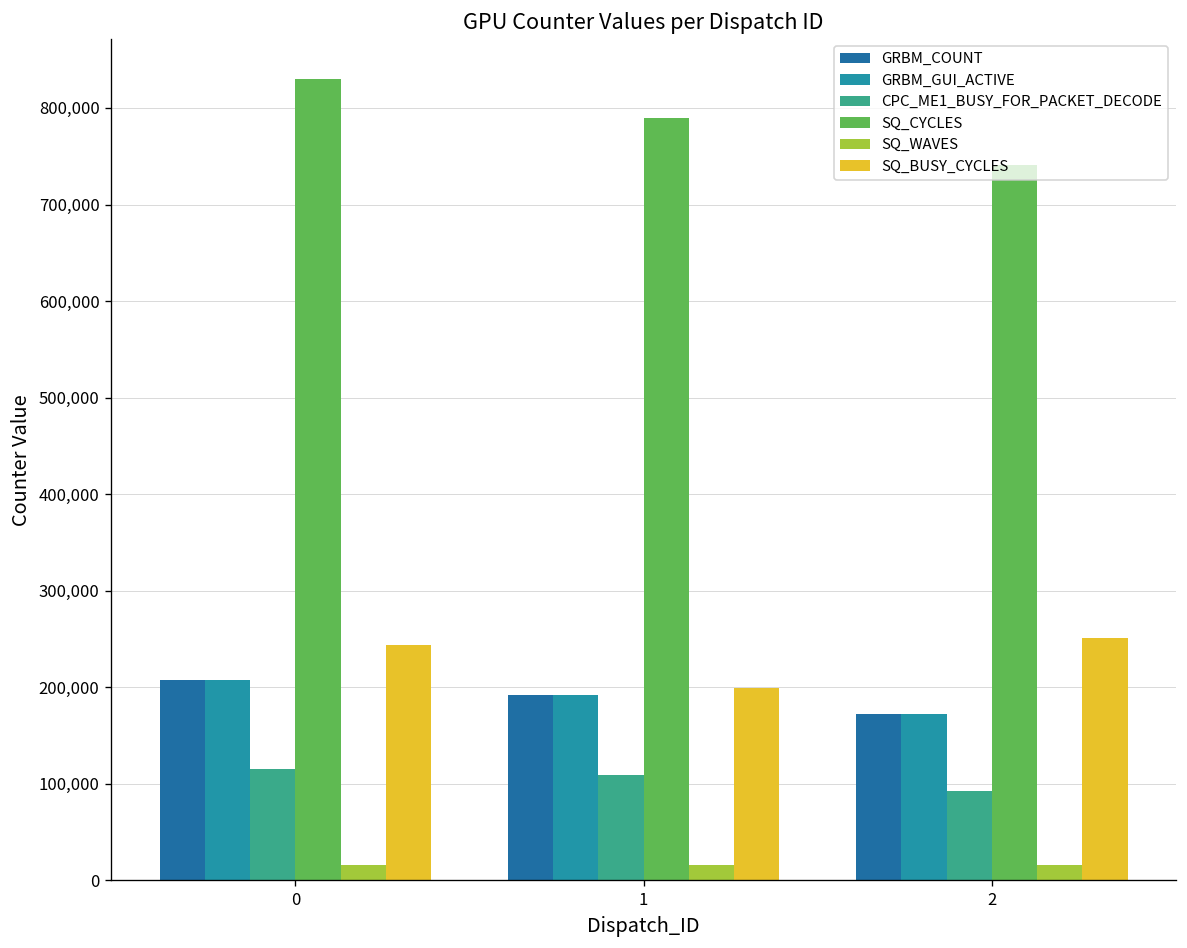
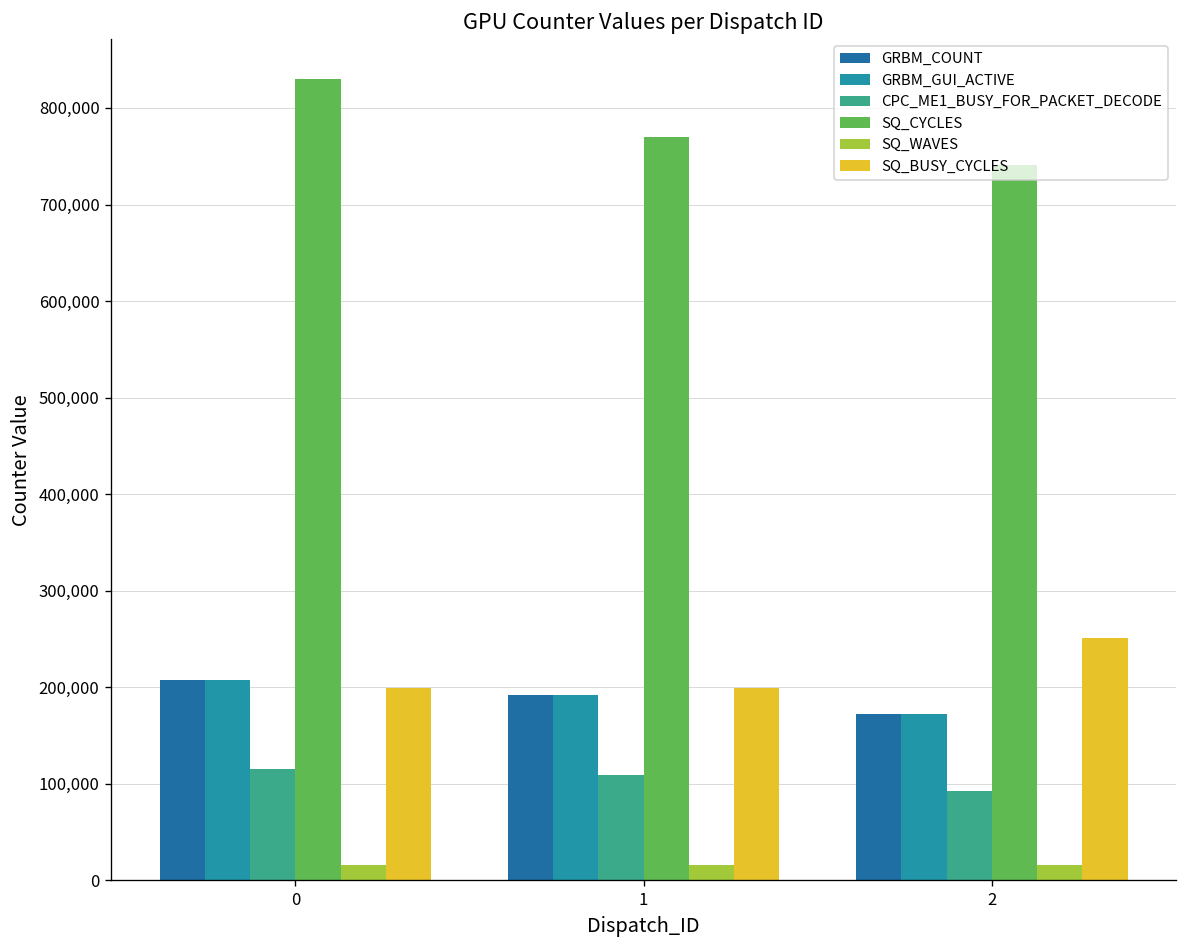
  {
    "SQ_CYCLES": {
      "0": "830,000",
-     "1": "790,000"
+     "1": "770,000"
    },
    "SQ_WAVES": {
      "0": "20,000",
      "1": "20,000",
      "2": "20,000"
    },
    "SQ_BUSY_CYCLES": {
-     "0": "240,000",
+     "0": "200,000",
      "1": "200,000",
      "2": "250,000"
    }
  }
